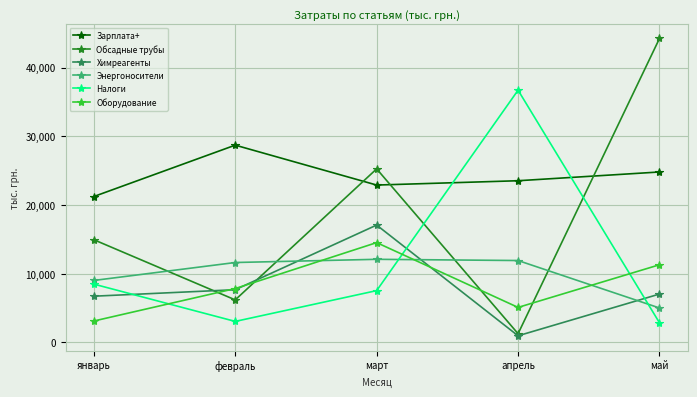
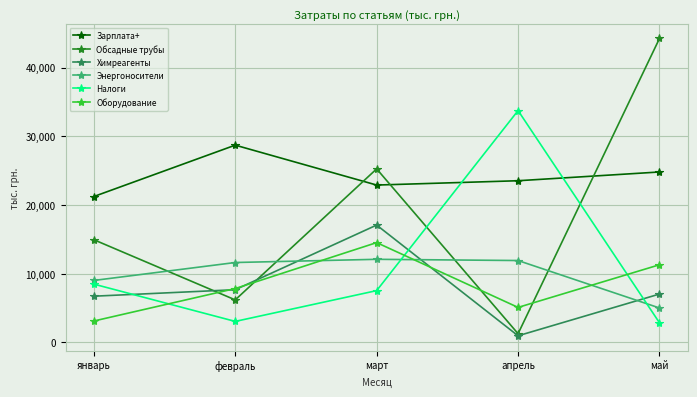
  {
    "Зарплата+": {
      "январь": "21,000",
      "февраль": "29,000",
      "март": "23,000",
      "апрель": "24,000",
      "май": "25,000"
    },
    "Налоги": {
      "январь": "8,000",
      "февраль": "3,000",
      "март": "8,000",
-     "апрель": "37,000",
+     "апрель": "34,000",
      "май": "3,000"
    },
    "Оборудование": {
      "январь": "3,000",
      "март": "15,000",
      "апрель": "5,000",
      "май": "11,000"
    }
  }
